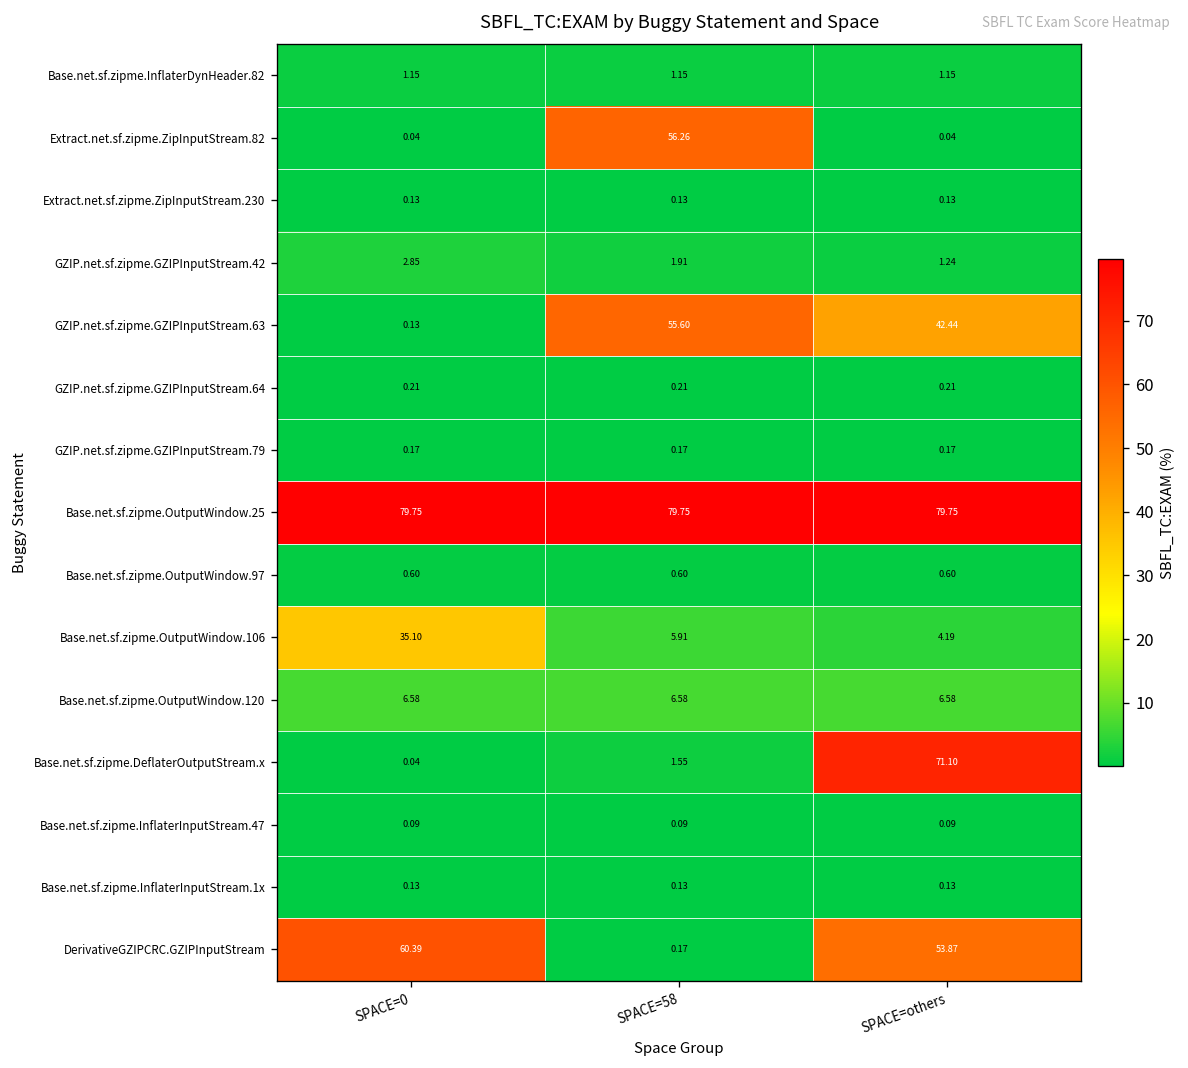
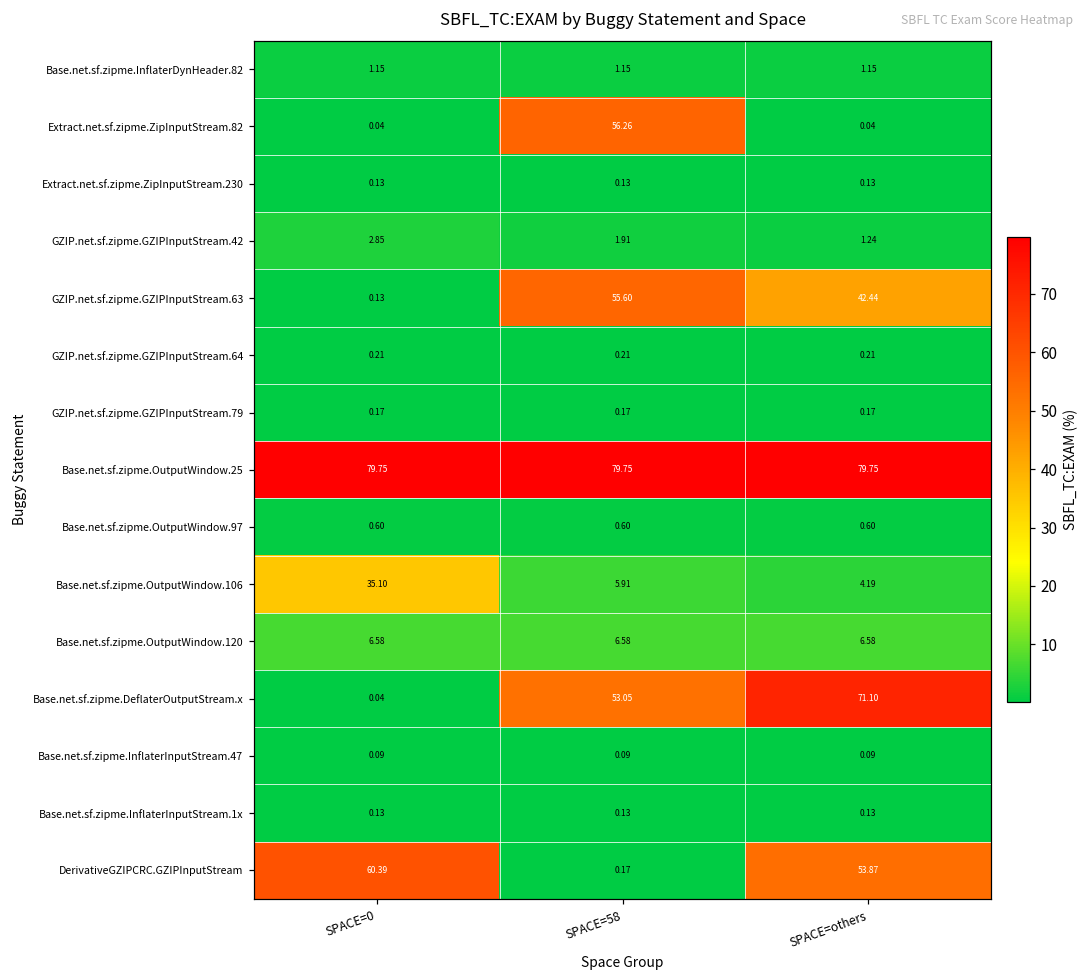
  {
    "Base.net.sf.zipme.InflaterDynHeader.82": {
      "SPACE=0": 1.15,
      "SPACE=58": 1.15,
      "SPACE=others": 1.15
    },
    "Extract.net.sf.zipme.ZipInputStream.82": {
      "SPACE=0": 0.04,
      "SPACE=58": 56.26,
      "SPACE=others": 0.04
    },
    "Extract.net.sf.zipme.ZipInputStream.230": {
      "SPACE=0": 0.13,
      "SPACE=58": 0.13,
      "SPACE=others": 0.13
    },
    "GZIP.net.sf.zipme.GZIPInputStream.42": {
      "SPACE=0": 2.85,
      "SPACE=58": 1.91,
      "SPACE=others": 1.24
    },
    "GZIP.net.sf.zipme.GZIPInputStream.63": {
      "SPACE=0": 0.13,
      "SPACE=58": 55.60,
      "SPACE=others": 42.44
    },
    "GZIP.net.sf.zipme.GZIPInputStream.64": {
      "SPACE=0": 0.21,
      "SPACE=58": 0.21,
      "SPACE=others": 0.21
    },
    "GZIP.net.sf.zipme.GZIPInputStream.79": {
      "SPACE=0": 0.17,
      "SPACE=58": 0.17,
      "SPACE=others": 0.17
    },
    "Base.net.sf.zipme.OutputWindow.25": {
      "SPACE=0": 79.75,
      "SPACE=58": 79.75,
      "SPACE=others": 79.75
    },
    "Base.net.sf.zipme.OutputWindow.97": {
      "SPACE=0": 0.60,
      "SPACE=58": 0.60,
      "SPACE=others": 0.60
    },
    "Base.net.sf.zipme.OutputWindow.106": {
      "SPACE=0": 35.10,
      "SPACE=58": 5.91,
      "SPACE=others": 4.19
    },
    "Base.net.sf.zipme.OutputWindow.120": {
      "SPACE=0": 6.58,
      "SPACE=58": 6.58,
      "SPACE=others": 6.58
    },
    "Base.net.sf.zipme.DeflaterOutputStream.x": {
      "SPACE=0": 0.04,
-     "SPACE=58": 1.55,
+     "SPACE=58": 53.05,
      "SPACE=others": 71.10
    },
    "Base.net.sf.zipme.InflaterInputStream.47": {
      "SPACE=0": 0.09,
      "SPACE=58": 0.09,
      "SPACE=others": 0.09
    },
    "Base.net.sf.zipme.InflaterInputStream.1x": {
      "SPACE=0": 0.13,
      "SPACE=58": 0.13,
      "SPACE=others": 0.13
    },
    "DerivativeGZIPCRC.GZIPInputStream": {
      "SPACE=0": 60.39,
      "SPACE=58": 0.17,
      "SPACE=others": 53.87
    }
  }
